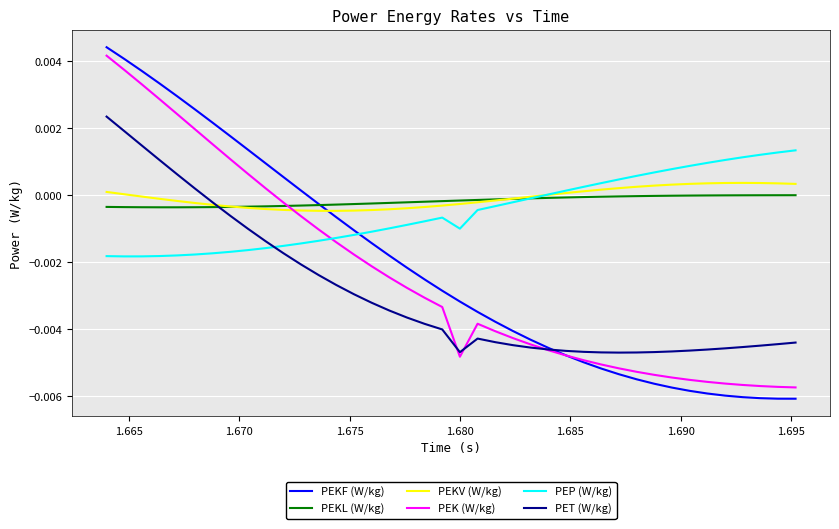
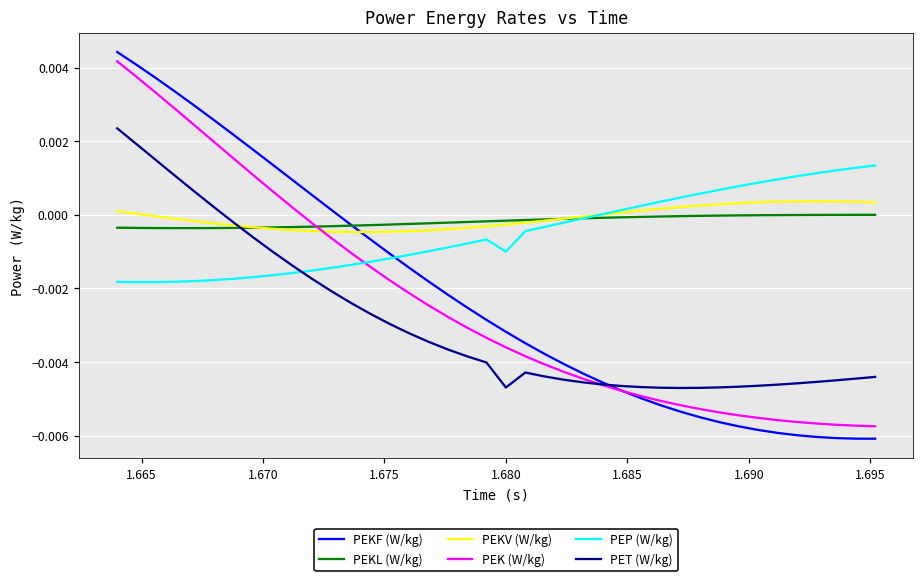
  {
    "PEKF (W/kg)": {
      "1.680": -0.0032
    },
    "PEKL (W/kg)": {
      "1.680": -0.0002
    },
    "PEKV (W/kg)": {
      "1.680": -0.0003
    },
    "PEK (W/kg)": {
-     "1.680": -0.0048
+     "1.680": -0.0036
    },
    "PEP (W/kg)": {
      "1.680": -0.0010
    },
    "PET (W/kg)": {
      "1.680": -0.0047
    }
  }
